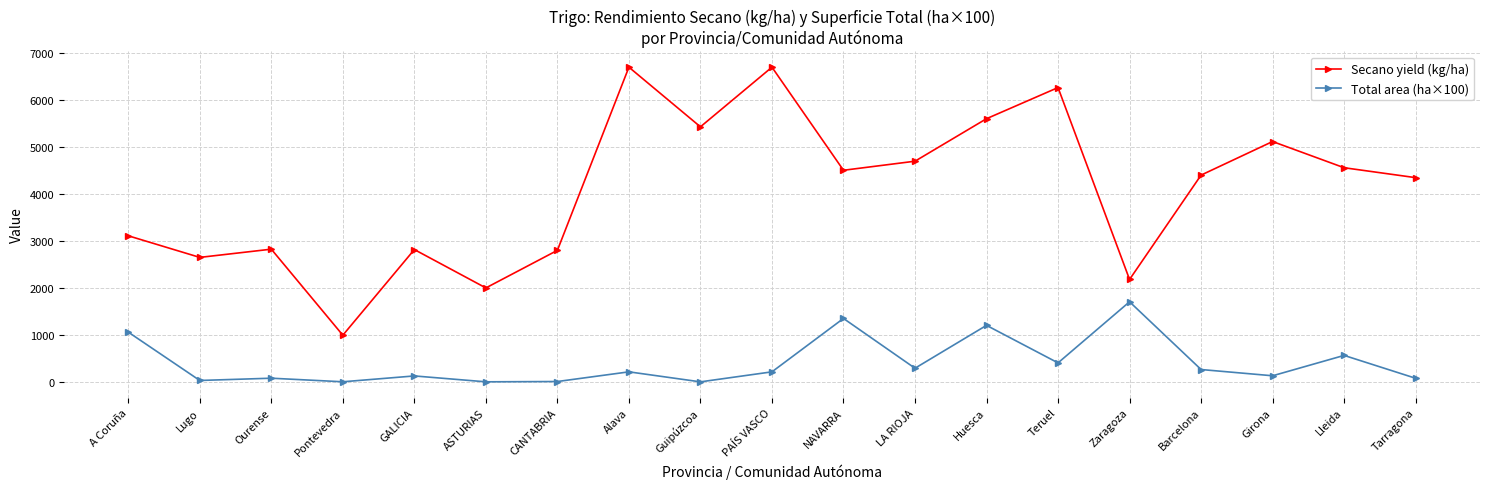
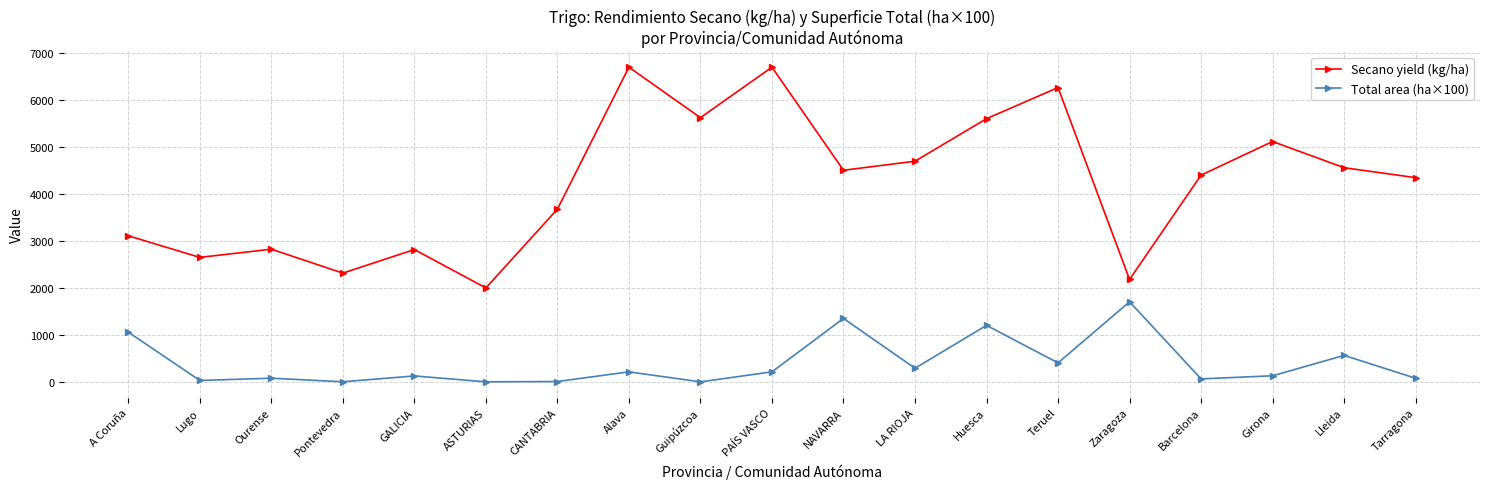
  {
    "Secano yield (kg/ha)": {
      "A Coruña": 3100,
      "Lugo": 2700,
      "Ourense": 2800,
-     "Pontevedra": 1000,
+     "Pontevedra": 2300,
      "GALICIA": 2800,
      "ASTURIAS": 2000,
-     "CANTABRIA": 2800,
+     "CANTABRIA": 3700,
      "Alava": 6700,
-     "Guipúzcoa": 5400,
+     "Guipúzcoa": 5600,
      "PAÍS VASCO": 6700,
      "NAVARRA": 4500,
      "LA RIOJA": 4700,
      "Huesca": 5600,
      "Teruel": 6300,
      "Zaragoza": 2200,
      "Barcelona": 4400,
      "Girona": 5100,
      "Lleida": 4600,
      "Tarragona": 4300
    },
    "Total area (ha×100)": {
      "A Coruña": 1100,
      "Lugo": 0,
      "Ourense": 100,
      "Pontevedra": 0,
      "GALICIA": 100,
      "ASTURIAS": 0,
      "CANTABRIA": 0,
      "Alava": 200,
      "Guipúzcoa": 0,
      "PAÍS VASCO": 200,
      "NAVARRA": 1400,
      "LA RIOJA": 300,
      "Huesca": 1200,
      "Teruel": 400,
      "Zaragoza": 1700,
-     "Barcelona": 300,
+     "Barcelona": 100,
      "Girona": 100,
      "Lleida": 600,
      "Tarragona": 100
    }
  }
